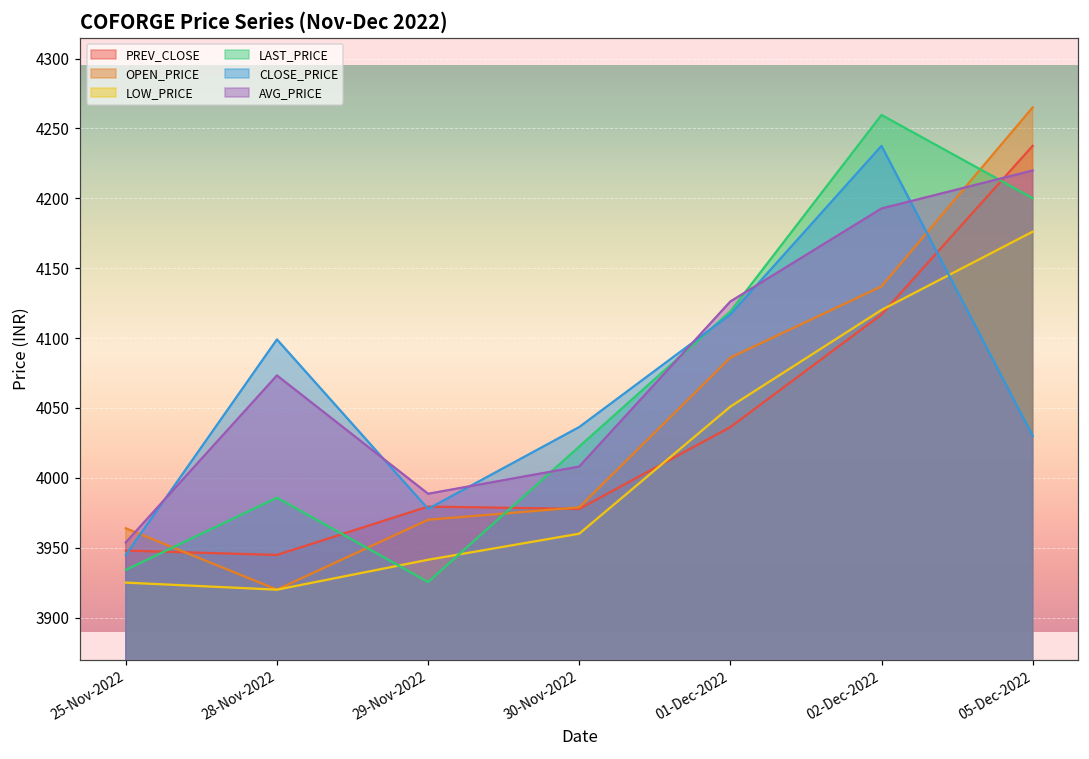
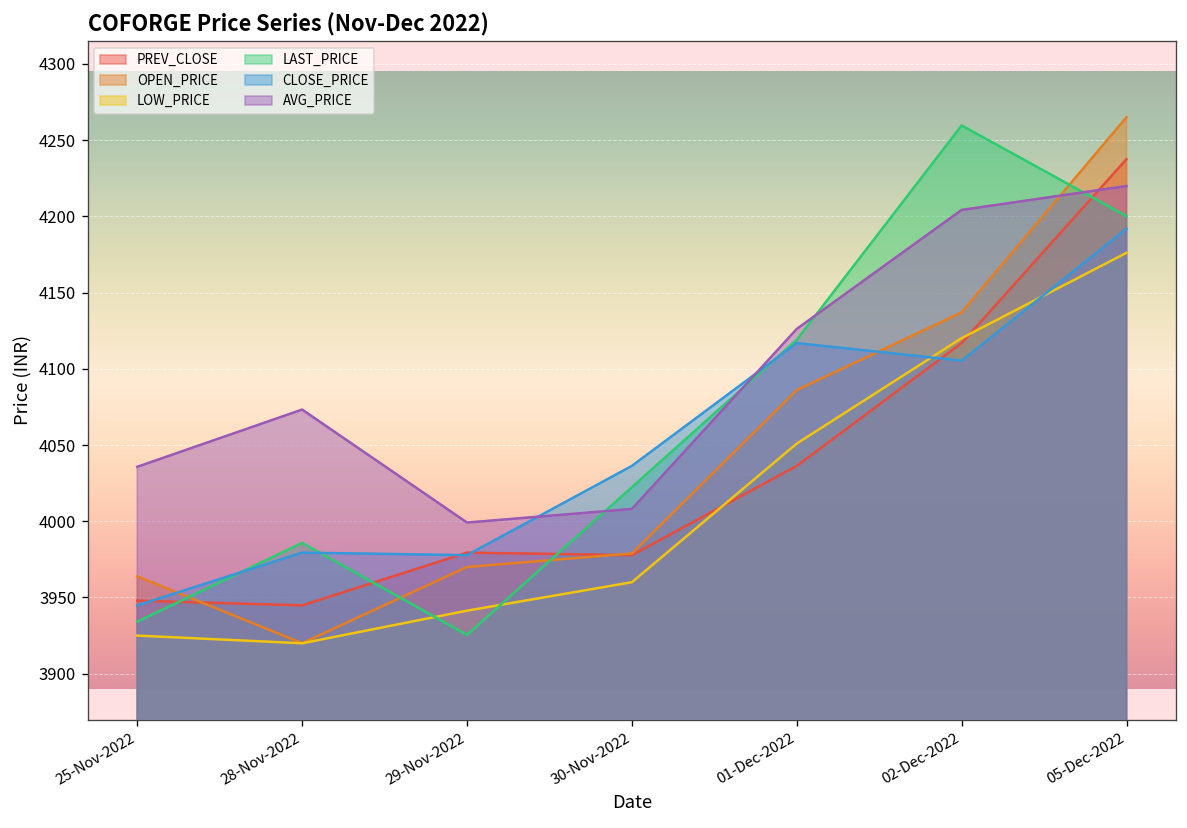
  {
    "LAST_PRICE": {
      "25-Nov-2022": 3934,
      "28-Nov-2022": 3986,
      "29-Nov-2022": 3925,
      "30-Nov-2022": 4022,
      "01-Dec-2022": 4119,
      "02-Dec-2022": 4260,
      "05-Dec-2022": 4200
    },
    "CLOSE_PRICE": {
      "25-Nov-2022": 3945,
-     "28-Nov-2022": 4099,
+     "28-Nov-2022": 3979,
      "30-Nov-2022": 4036,
      "01-Dec-2022": 4117,
-     "02-Dec-2022": 4238,
-     "05-Dec-2022": 4030
+     "02-Dec-2022": 4105,
+     "05-Dec-2022": 4192
    },
    "AVG_PRICE": {
-     "25-Nov-2022": 3954,
+     "25-Nov-2022": 4036,
      "28-Nov-2022": 4073,
-     "29-Nov-2022": 3989,
+     "29-Nov-2022": 3999,
      "30-Nov-2022": 4008,
      "01-Dec-2022": 4126,
-     "02-Dec-2022": 4193,
+     "02-Dec-2022": 4204,
      "05-Dec-2022": 4220
    }
  }
